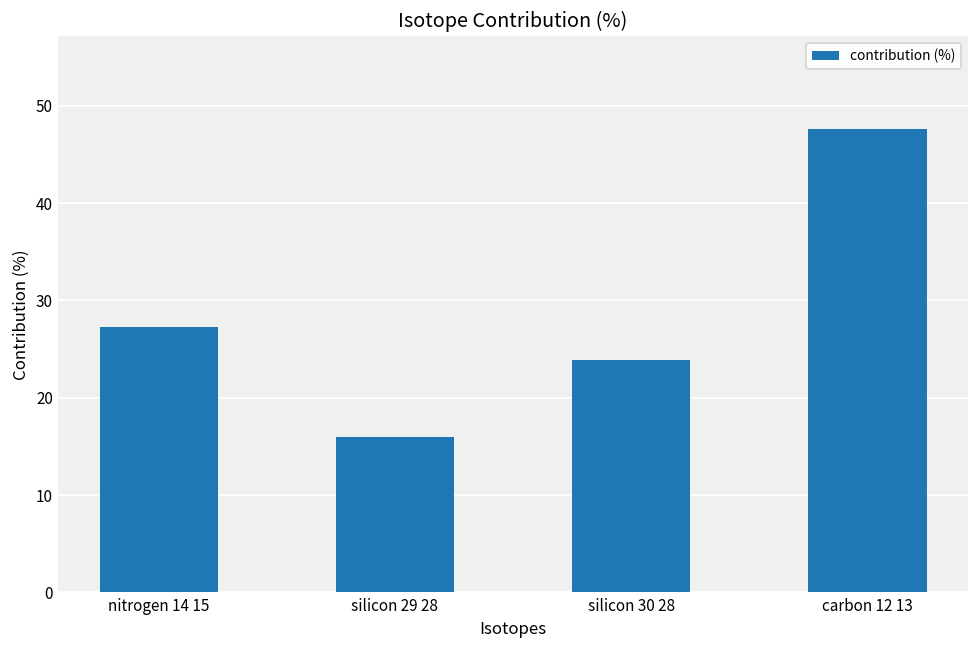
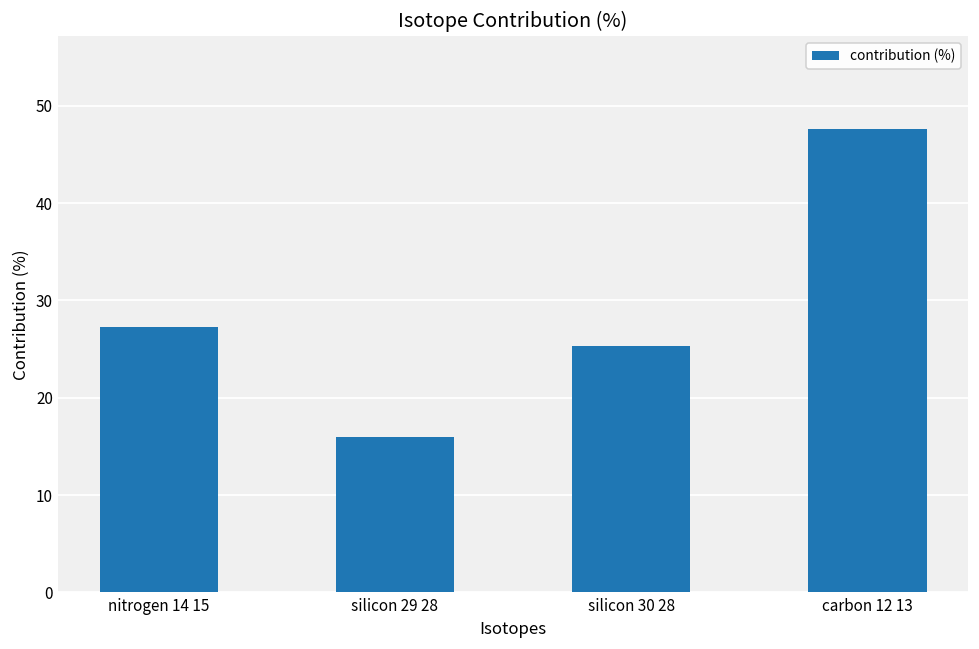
  {
    "nitrogen 14 15": 27,
    "silicon 29 28": 16,
-   "silicon 30 28": 24,
+   "silicon 30 28": 25,
    "carbon 12 13": 48
  }
